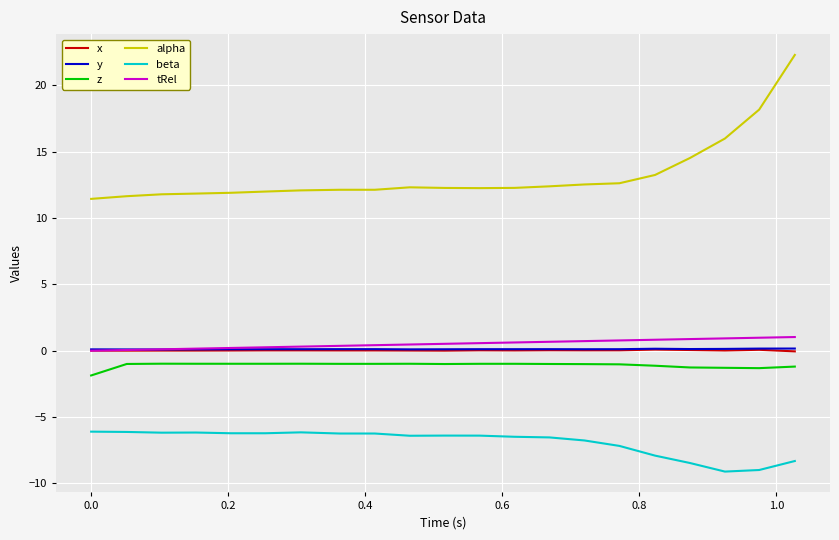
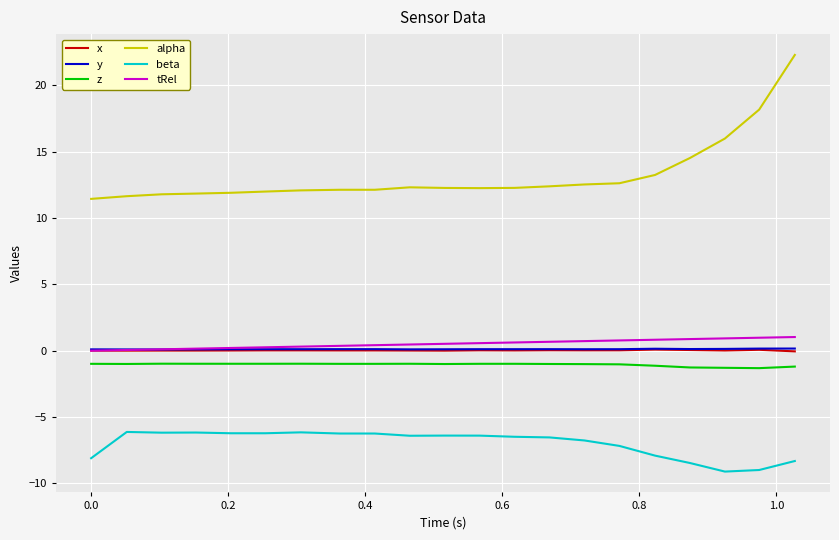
  {
    "z": {
-     "0.0": -1.9
+     "0.0": -1.0
    },
    "alpha": {
      "0.0": 11.4
    },
    "beta": {
-     "0.0": -6.1
+     "0.0": -8.1
    }
  }
